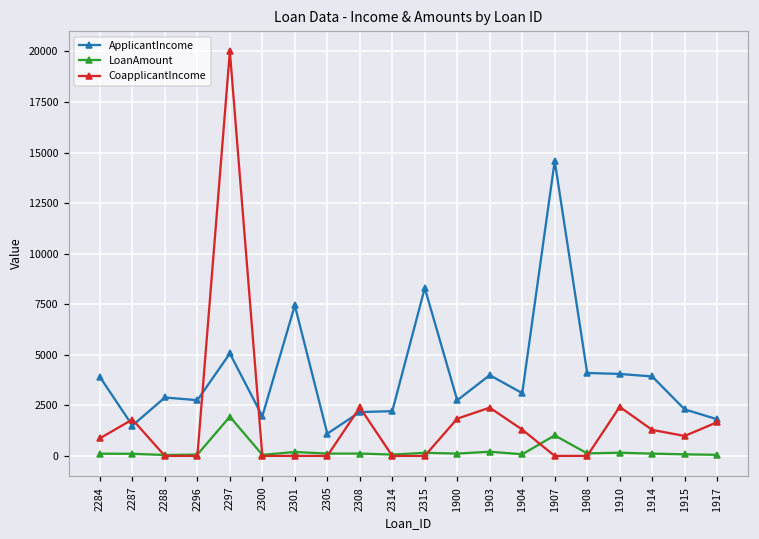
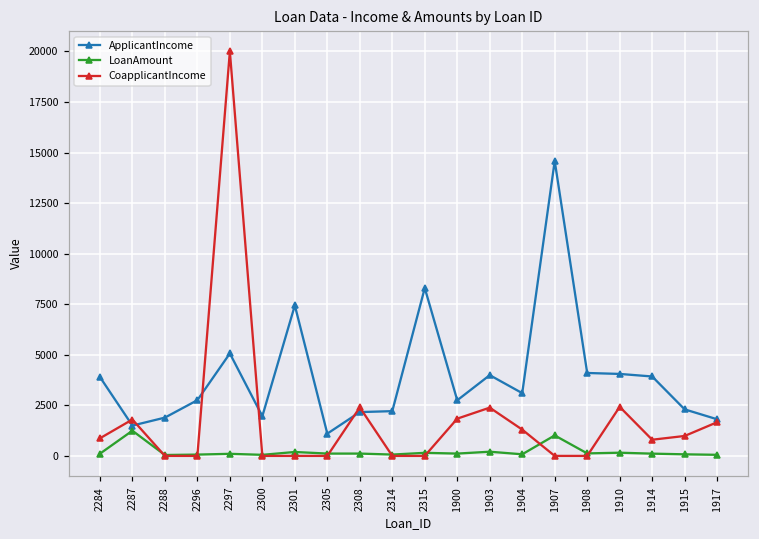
  {
    "ApplicantIncome": {
      "2284": 3900,
      "2287": 1500,
-     "2288": 2900,
+     "2288": 1900,
      "2296": 2800,
      "2297": 5100,
      "2300": 2000,
      "2301": 7400,
      "2305": 1100,
      "2308": 2200,
      "2314": 2200,
      "2315": 8300,
      "1900": 2800,
      "1903": 4000,
      "1904": 3100,
      "1907": 14600,
      "1908": 4100,
      "1910": 4100,
      "1914": 3900,
      "1915": 2300,
      "1917": 1800
    },
    "LoanAmount": {
      "2284": 100,
-     "2287": 100,
-     "2297": 1900,
+     "2287": 1200,
+     "2297": 100,
      "2301": 200,
      "2308": 100,
      "2315": 200,
      "1900": 100,
      "1903": 200,
      "1904": 100,
      "1907": 1000,
      "1910": 200,
      "1914": 100,
      "1915": 100,
      "1917": 100
    },
    "CoapplicantIncome": {
      "2284": 900,
      "2287": 1800,
      "2297": 20000,
      "2301": 0,
      "2308": 2400,
      "2315": 0,
      "1900": 1800,
      "1903": 2400,
      "1904": 1300,
      "1907": 0,
      "1910": 2400,
-     "1914": 1300,
+     "1914": 800,
      "1915": 1000,
      "1917": 1700
    }
  }
